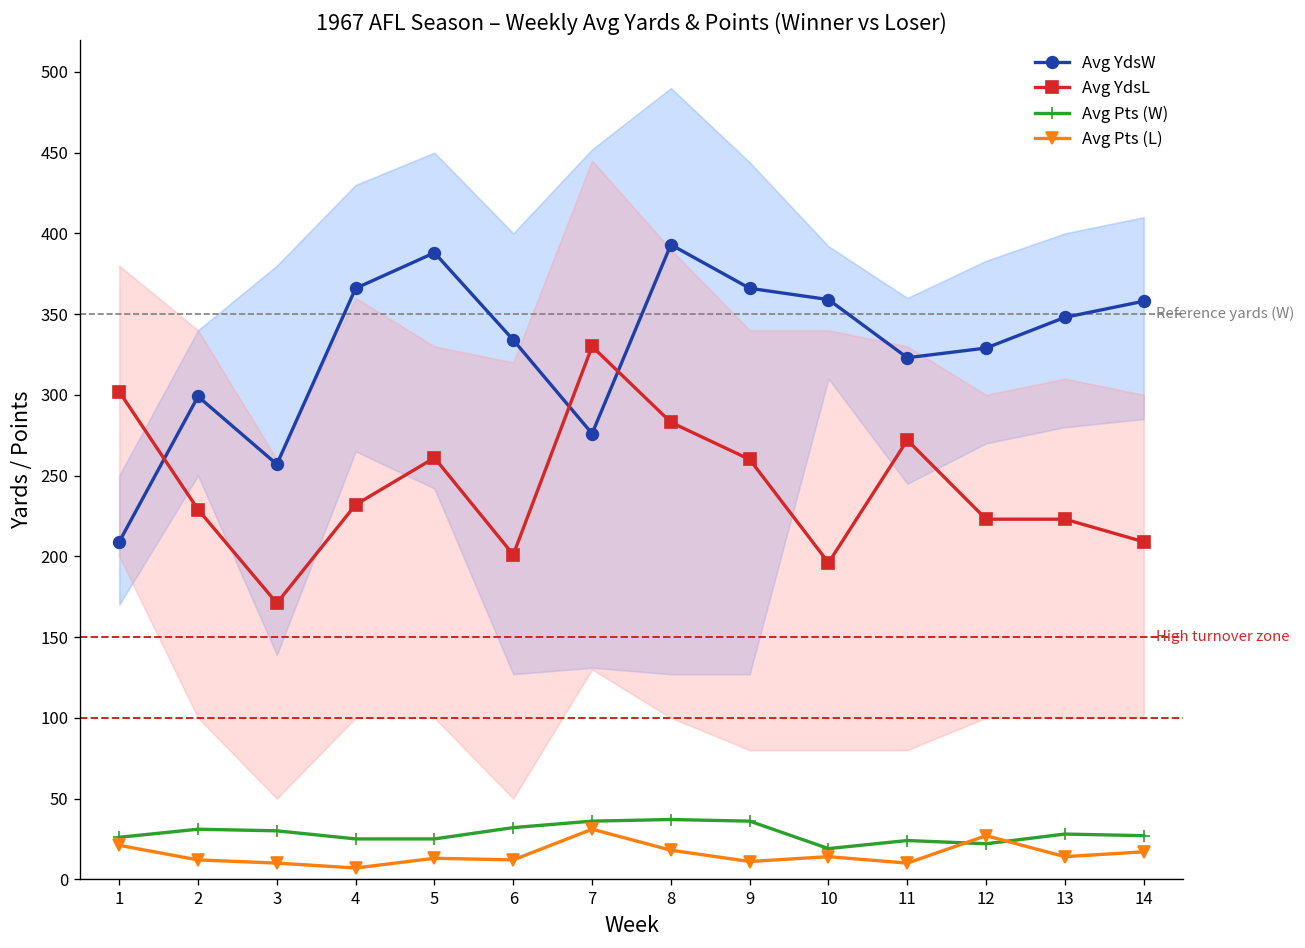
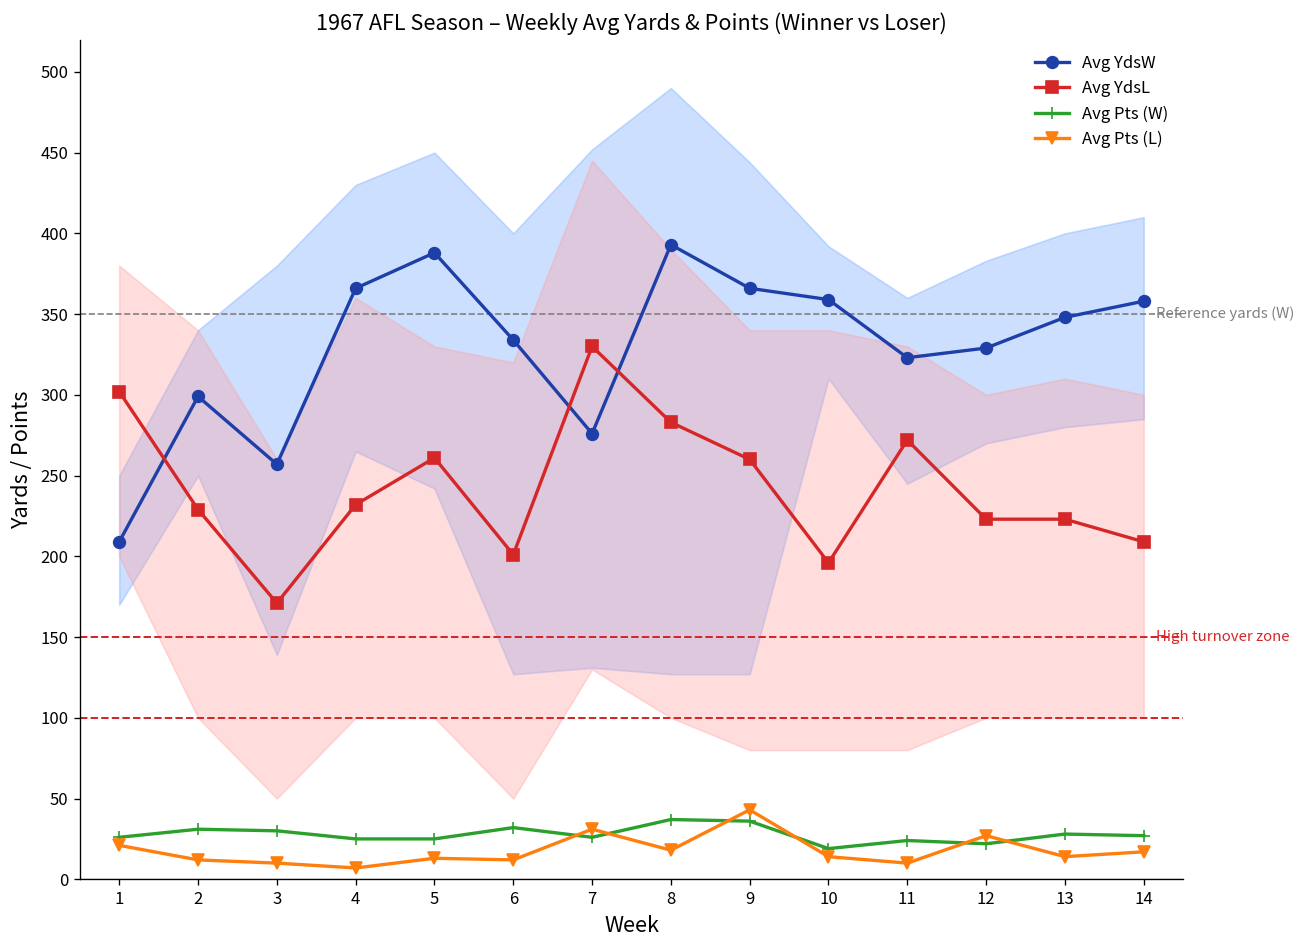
  {
    "Avg YdsW": {
      "1": 209,
      "2": 299,
      "3": 257,
      "4": 366,
      "5": 388,
      "6": 334,
      "7": 276,
      "8": 393,
      "9": 366,
      "10": 359,
      "11": 323,
      "12": 329,
      "13": 348,
      "14": 358
    },
    "Avg YdsL": {
      "1": 302,
      "2": 229,
      "3": 171,
      "4": 232,
      "5": 261,
      "6": 201,
      "7": 330,
      "8": 283,
      "9": 260,
      "10": 196,
      "11": 272,
      "12": 223,
      "13": 223,
      "14": 209
    },
    "Avg Pts (W)": {
      "1": 26,
      "2": 31,
      "3": 30,
      "4": 25,
      "5": 25,
      "6": 32,
-     "7": 36,
+     "7": 26,
      "8": 37,
      "9": 36,
      "10": 19,
      "11": 24,
      "12": 22,
      "13": 28,
      "14": 27
    },
    "Avg Pts (L)": {
      "1": 21,
      "2": 12,
      "3": 10,
      "4": 7,
      "5": 13,
      "6": 12,
      "7": 31,
      "8": 18,
-     "9": 11,
+     "9": 43,
      "10": 14,
      "11": 10,
      "12": 27,
      "13": 14,
      "14": 17
    }
  }
